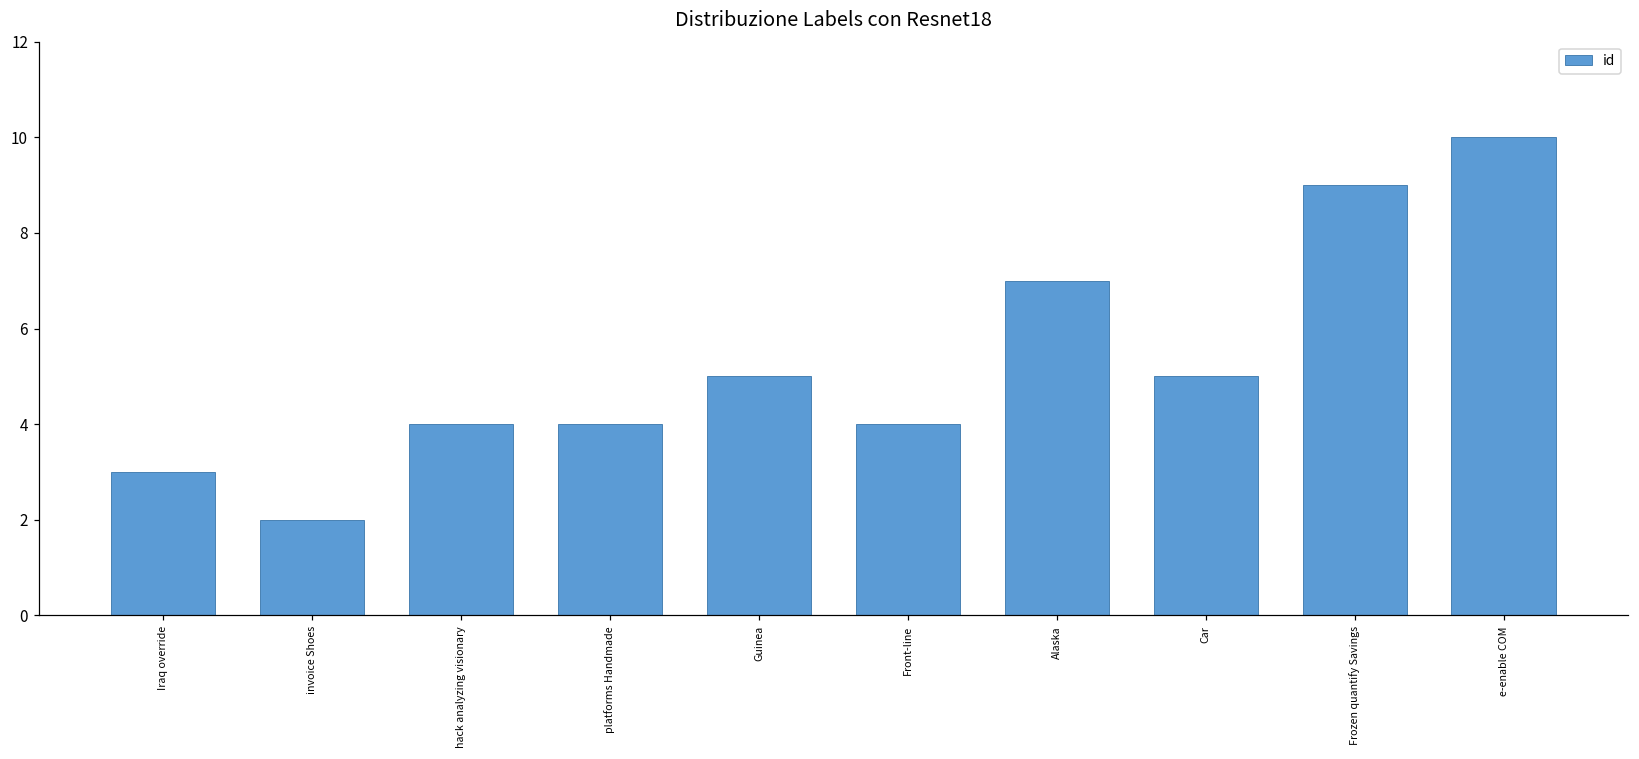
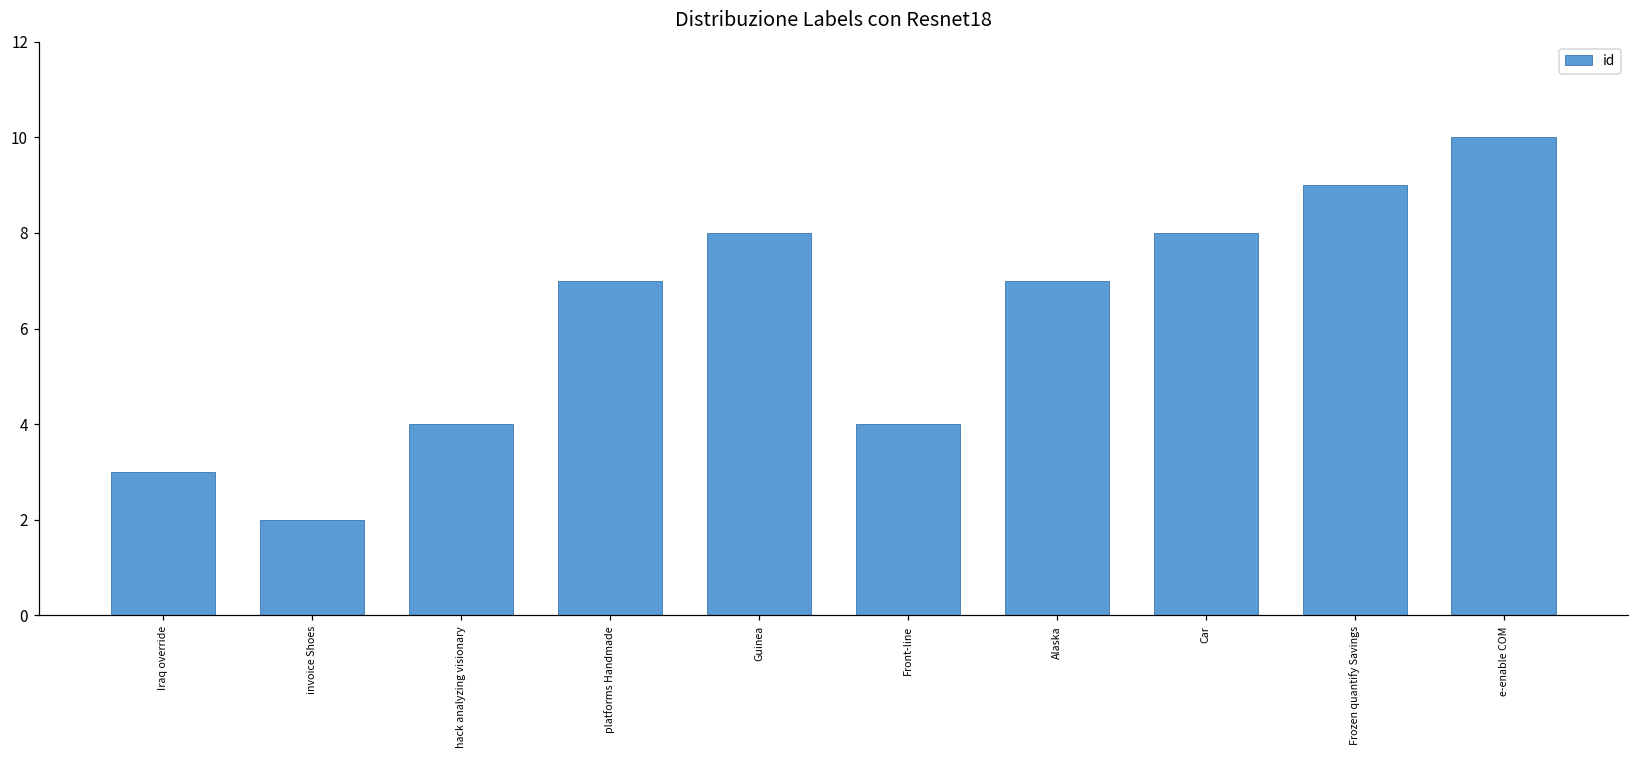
  {
    "Iraq override": 3,
    "invoice Shoes": 2,
    "hack analyzing visionary": 4,
-   "platforms Handmade": 4,
-   "Guinea": 5,
+   "platforms Handmade": 7,
+   "Guinea": 8,
    "Front-line": 4,
    "Alaska": 7,
-   "Car": 5,
+   "Car": 8,
    "Frozen quantify Savings": 9,
    "e-enable COM": 10
  }
